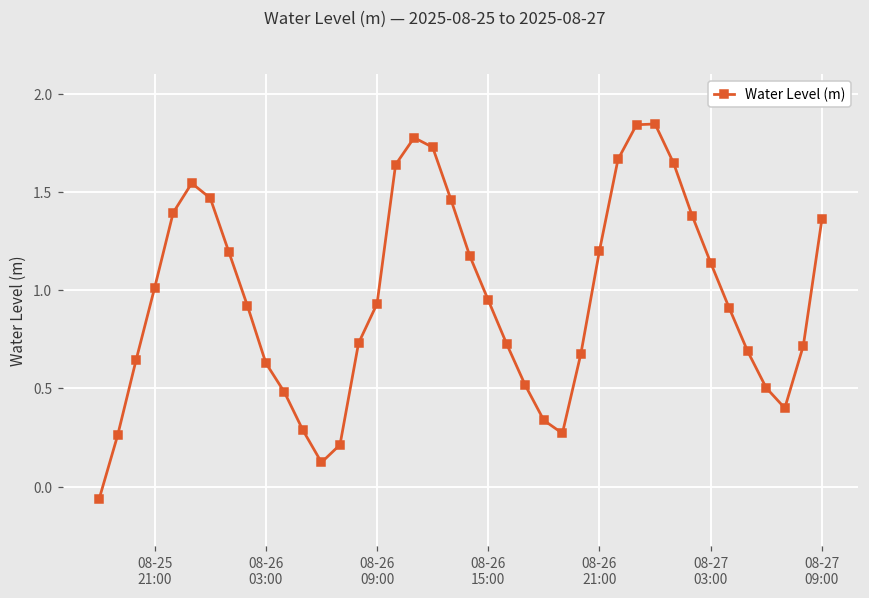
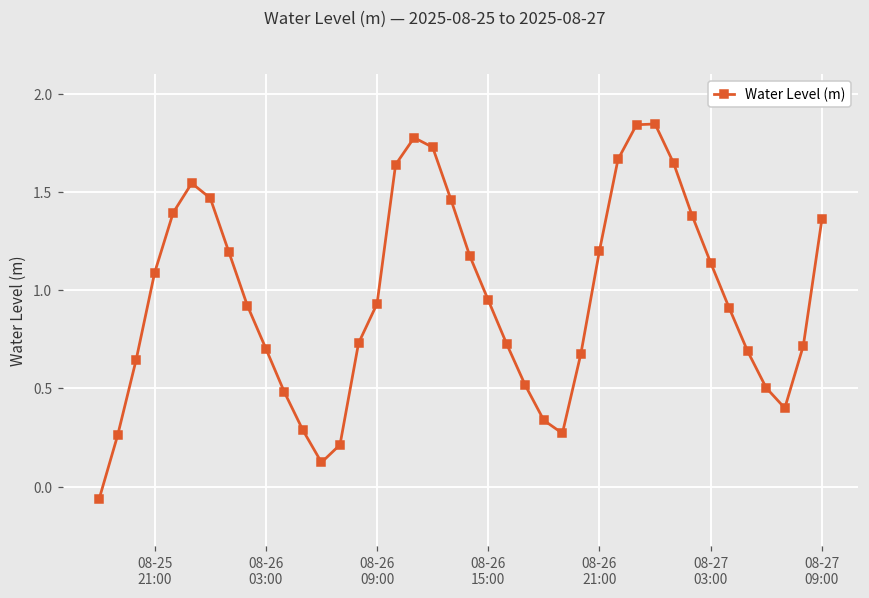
  {
-   "08-25 21:00": 1.01,
-   "08-26 03:00": 0.63,
+   "08-25 21:00": 1.09,
+   "08-26 03:00": 0.70,
    "08-26 09:00": 0.93,
    "08-26 15:00": 0.95,
    "08-26 21:00": 1.20,
    "08-27 03:00": 1.14,
    "08-27 09:00": 1.36
  }
